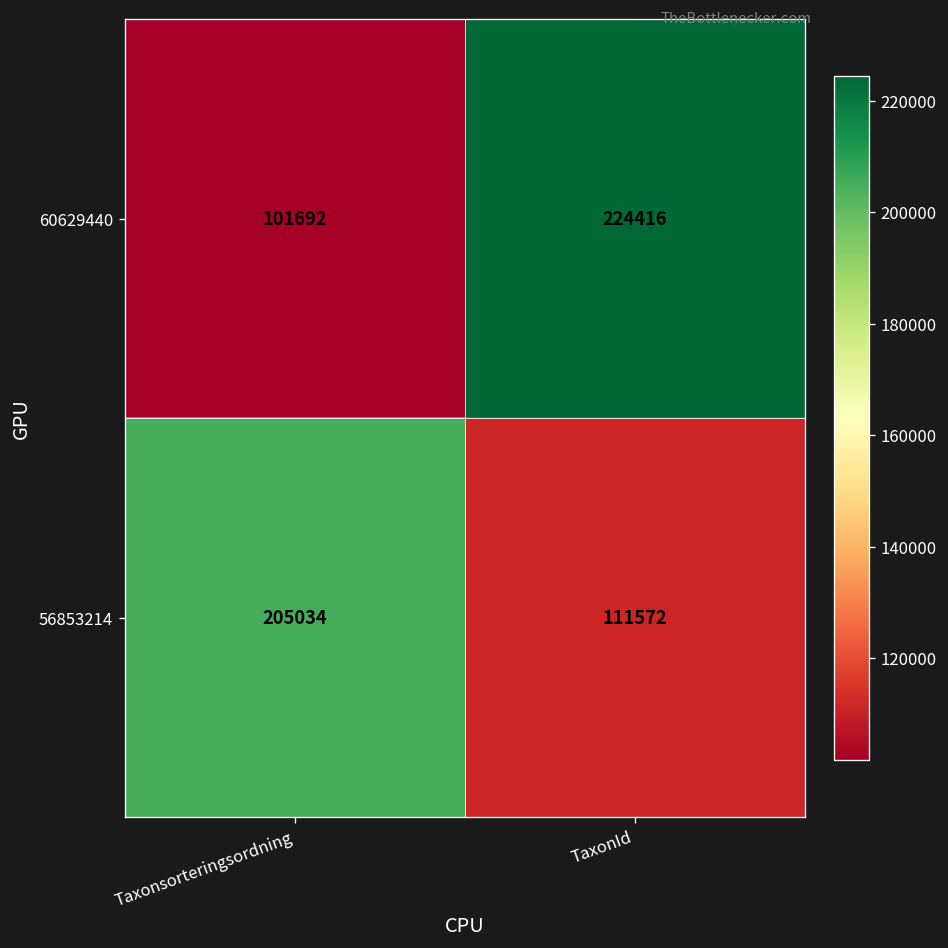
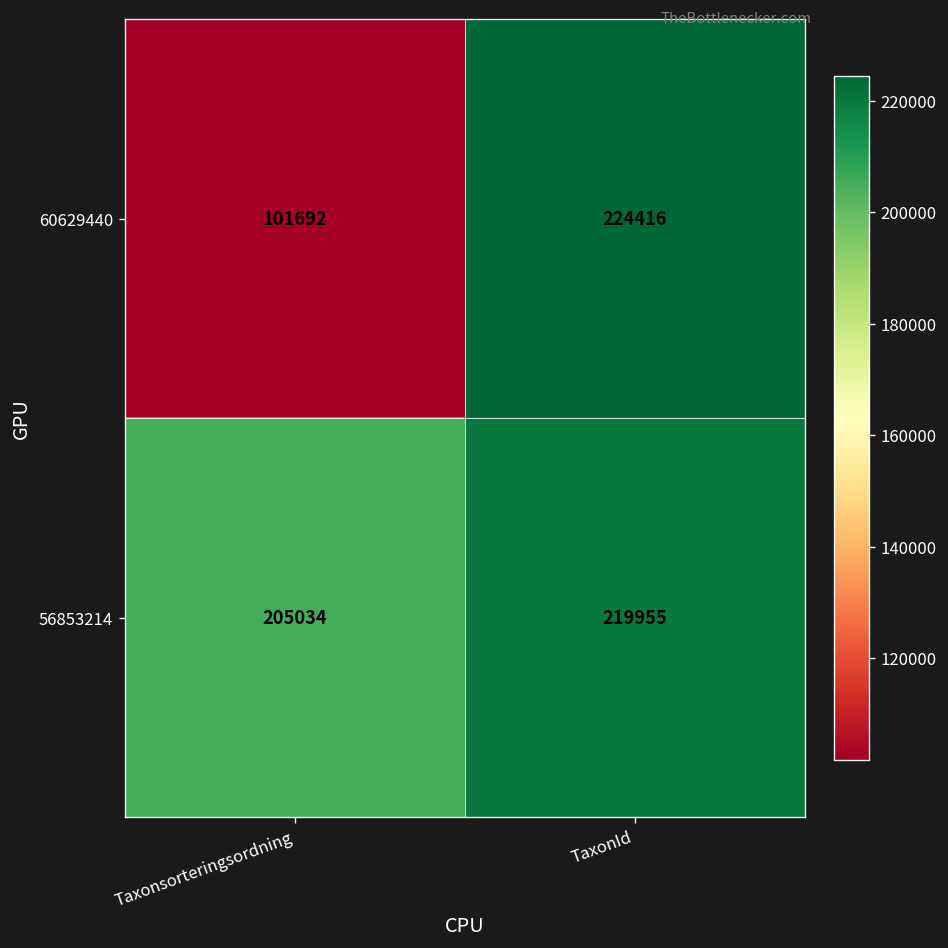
  {
    "60629440": {
      "Taxonsorteringsordning": 101692,
      "TaxonId": 224416
    },
    "56853214": {
      "Taxonsorteringsordning": 205034,
-     "TaxonId": 111572
+     "TaxonId": 219955
    }
  }
